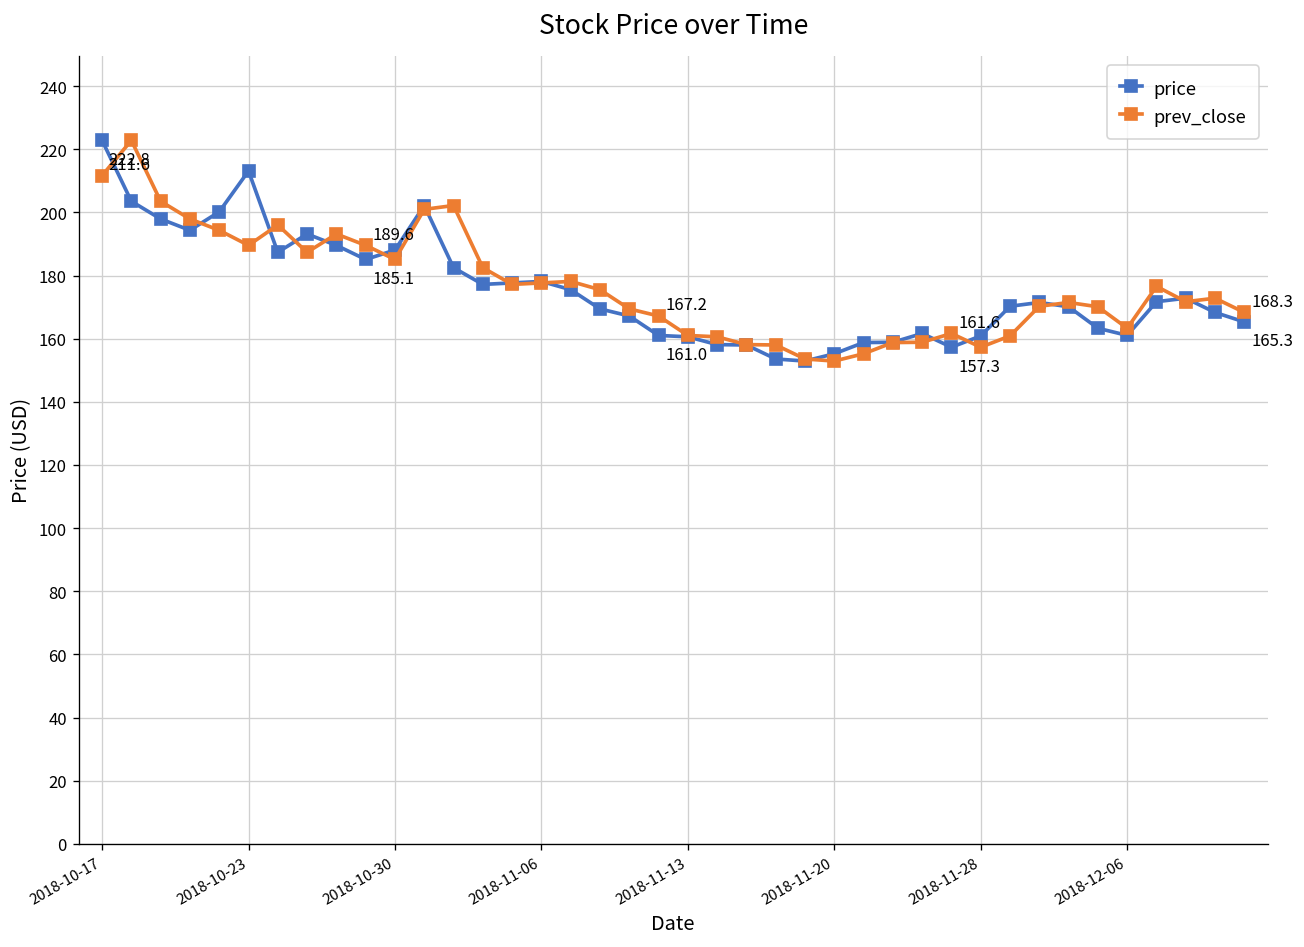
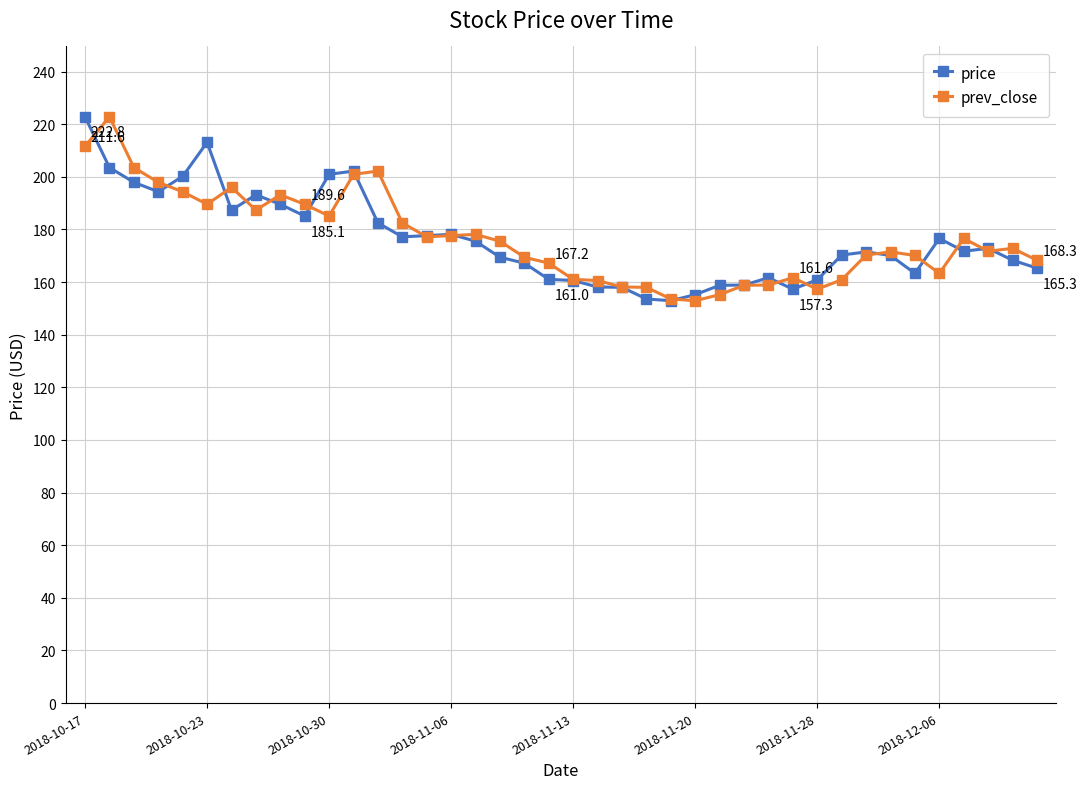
  {
    "price": {
      "2018-10-23": 213,
-     "2018-10-30": 188,
+     "2018-10-30": 201,
      "2018-11-20": 155,
-     "2018-12-06": 161
+     "2018-12-06": 177
    },
    "prev_close": {
      "2018-10-30": 185.1,
      "2018-11-28": 157.3
    }
  }
